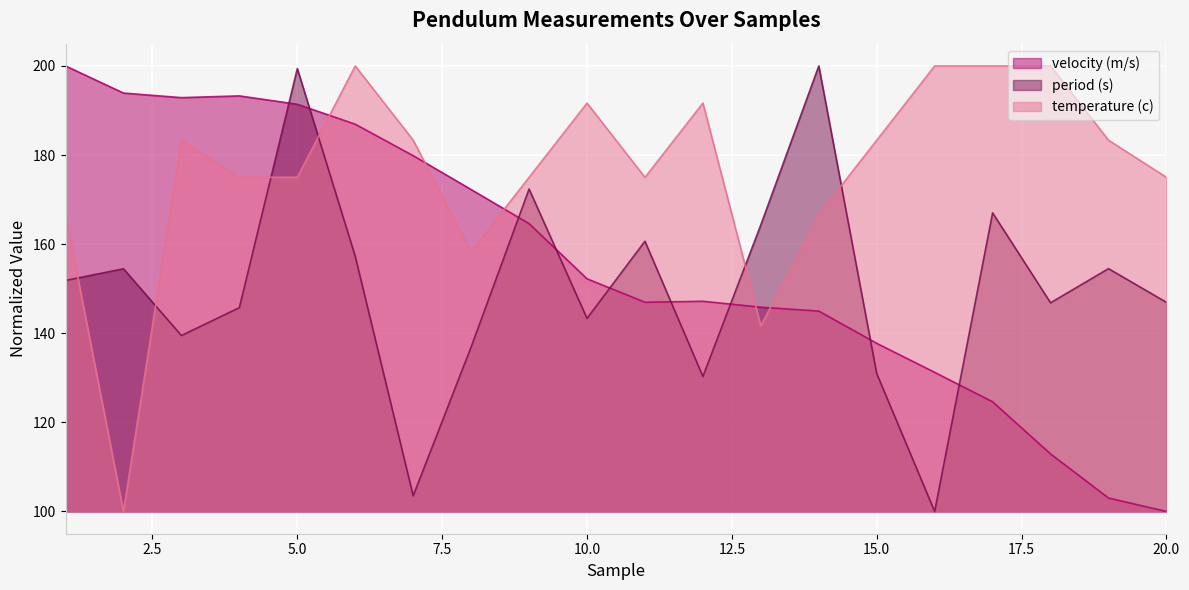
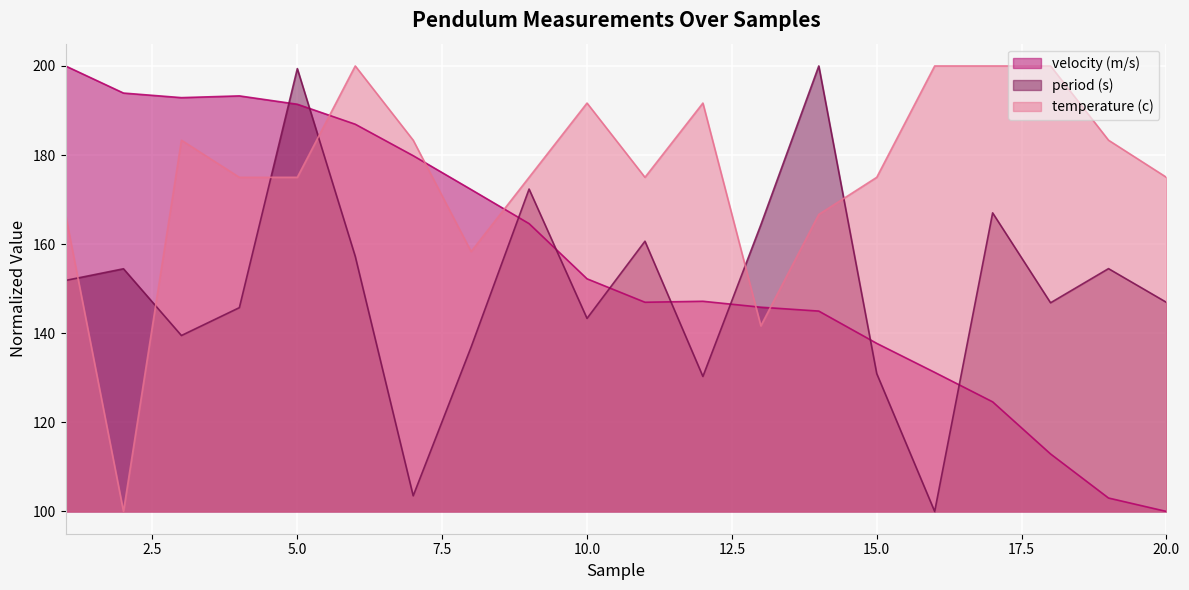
  {
    "temperature (c)": {
      "5.0": 175,
      "10.0": 192,
-     "15.0": 183,
+     "15.0": 175,
      "20.0": 175
    }
  }
